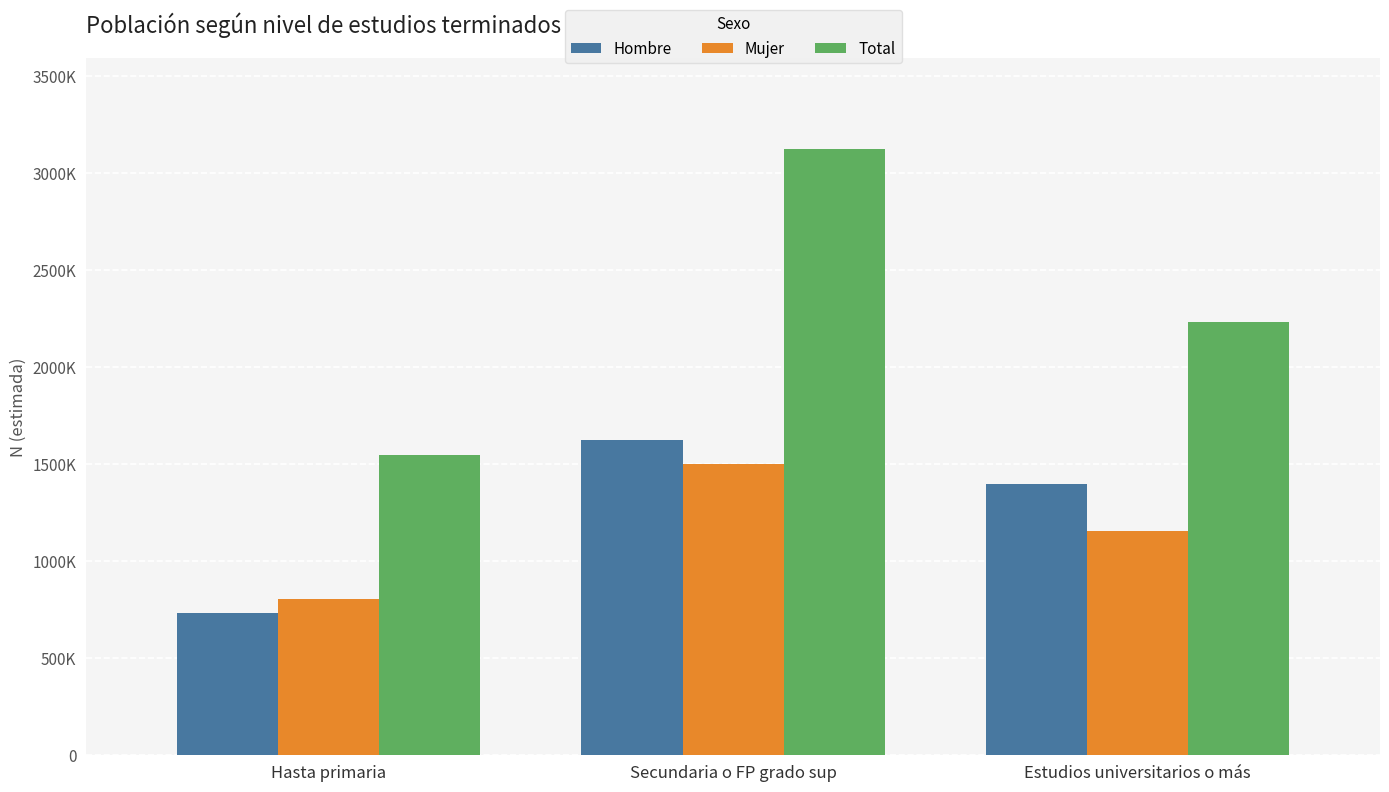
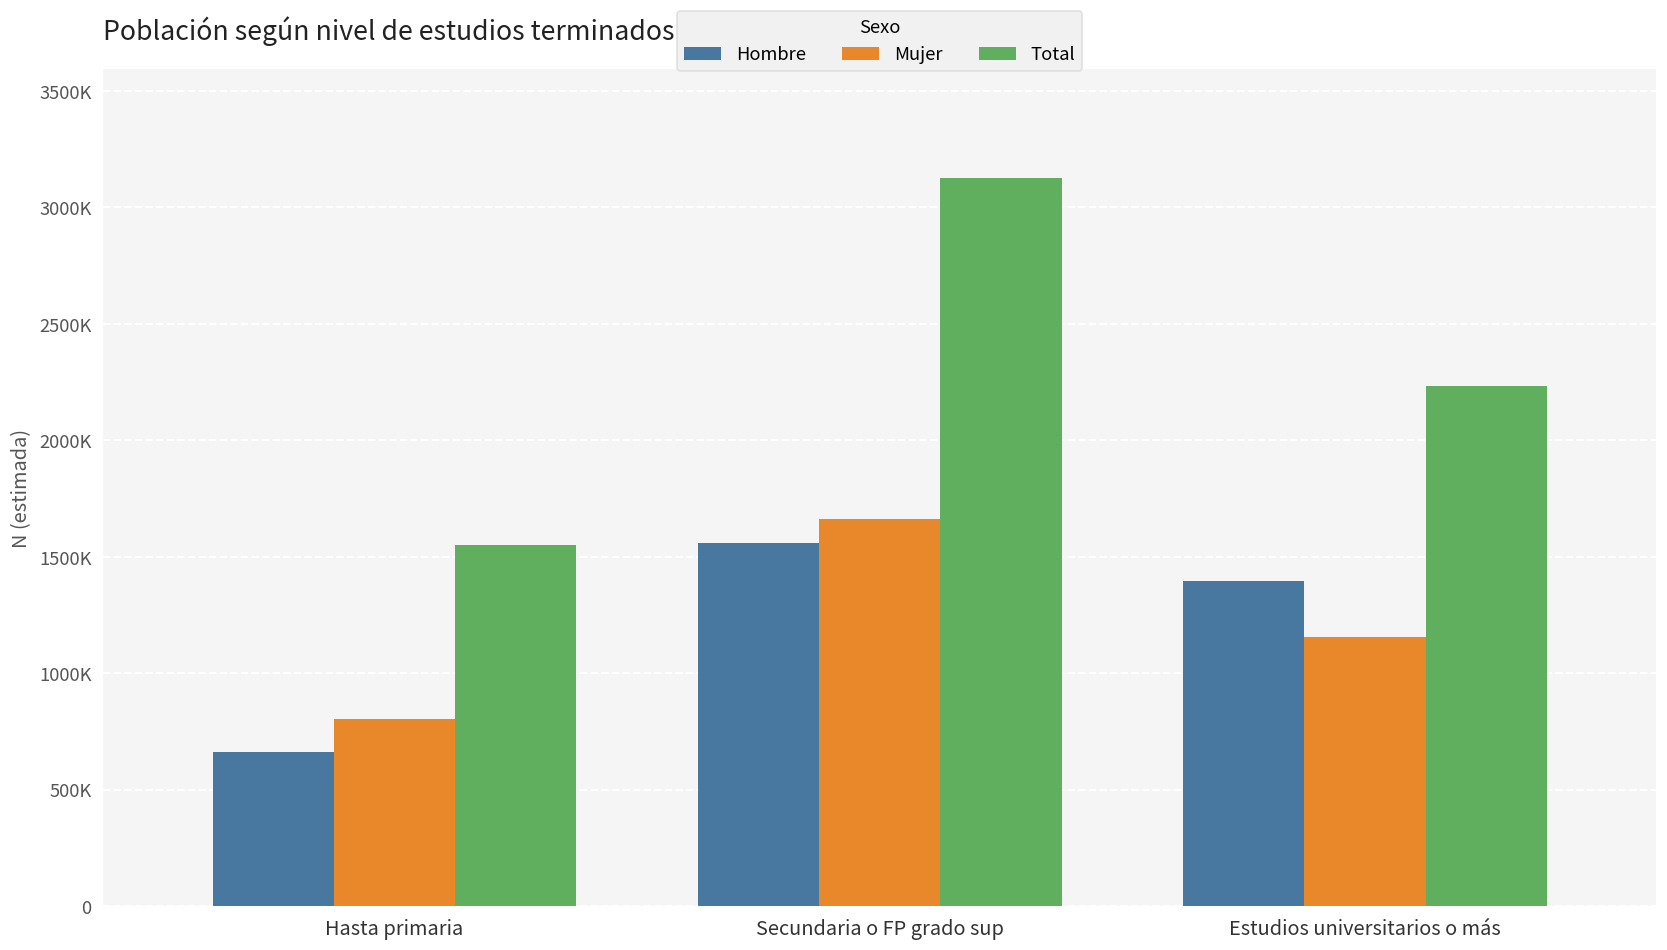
  {
    "Hombre": {
-     "Hasta primaria": 730000,
-     "Secundaria o FP grado sup": 1630000,
+     "Hasta primaria": 660000,
+     "Secundaria o FP grado sup": 1560000,
      "Estudios universitarios o más": 1400000
    },
    "Mujer": {
      "Hasta primaria": 800000,
-     "Secundaria o FP grado sup": 1500000,
+     "Secundaria o FP grado sup": 1660000,
      "Estudios universitarios o más": 1150000
    },
    "Total": {
      "Hasta primaria": 1550000,
      "Secundaria o FP grado sup": 3130000,
      "Estudios universitarios o más": 2230000
    }
  }
